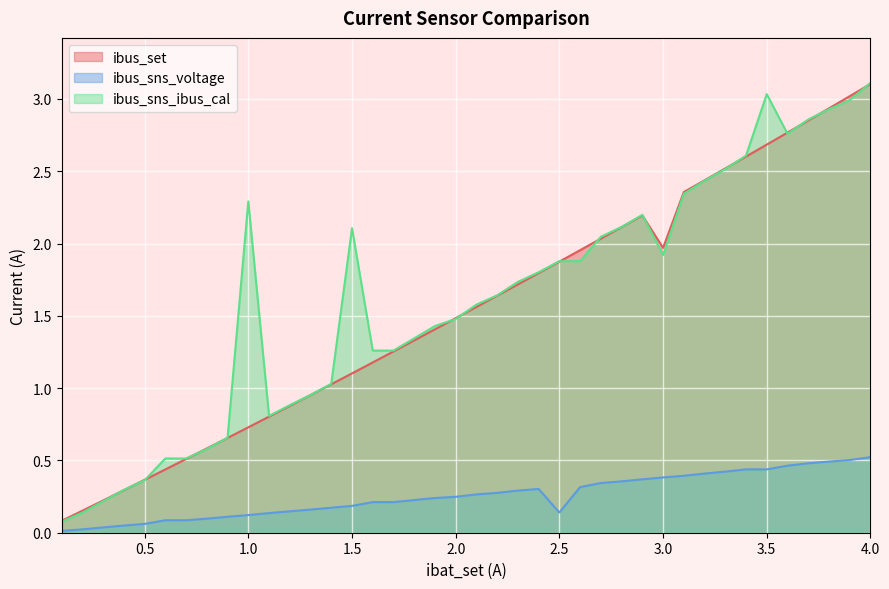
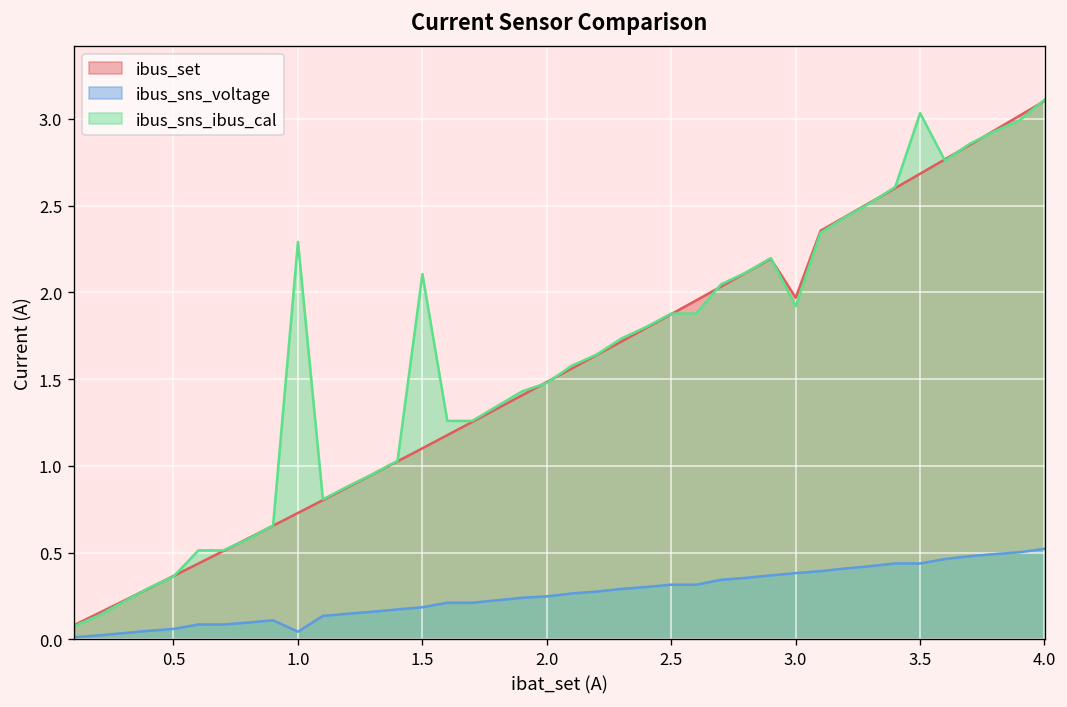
  {
    "ibus_set": {
      "1.0": 0.73,
      "1.5": 1.10,
      "3.0": 1.97,
      "3.5": 2.68
    },
    "ibus_sns_voltage": {
      "0.5": 0.06,
-     "1.0": 0.12,
+     "1.0": 0.04,
      "1.5": 0.19,
      "2.0": 0.25,
-     "2.5": 0.14,
+     "2.5": 0.32,
      "3.0": 0.38,
      "3.5": 0.44,
      "4.0": 0.52
    },
    "ibus_sns_ibus_cal": {
      "1.0": 2.29,
      "1.5": 2.11,
      "3.0": 1.92,
      "3.5": 3.03
    }
  }
